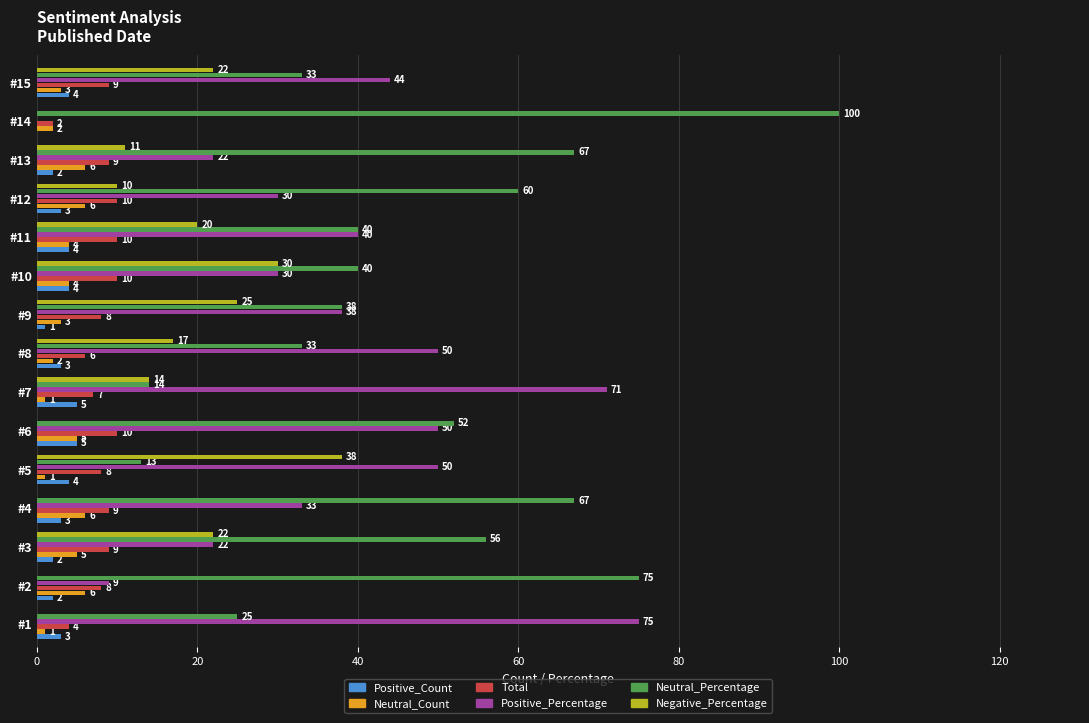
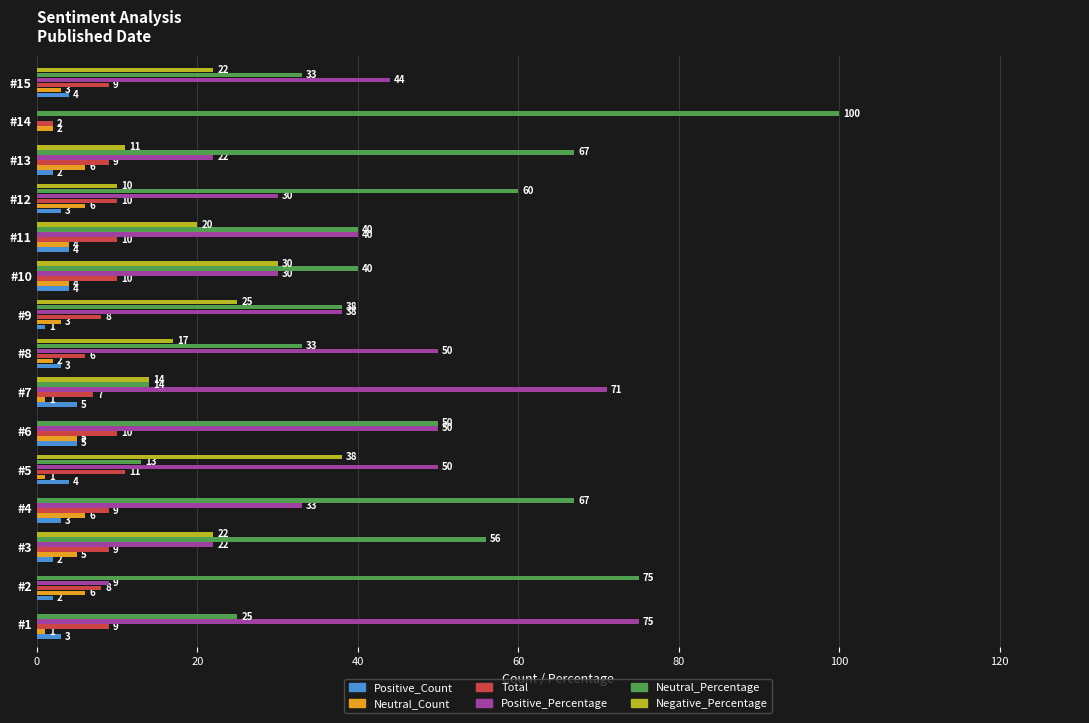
  {
    "Positive_Count": {
      "#15": 4,
      "#13": 2,
      "#12": 3,
      "#9": 1,
      "#8": 3,
      "#7": 5,
      "#5": 4,
      "#4": 3,
      "#3": 2,
      "#2": 2,
      "#1": 3
    },
    "Total": {
      "#15": 9,
      "#13": 9,
      "#12": 10,
      "#11": 10,
      "#10": 10,
      "#9": 8,
      "#8": 6,
      "#7": 7,
      "#6": 10,
-     "#5": 8,
+     "#5": 11,
      "#4": 9,
      "#3": 9,
      "#2": 8,
-     "#1": 4
+     "#1": 9
    },
    "Positive_Percentage": {
      "#15": 44,
      "#13": 22,
      "#12": 30,
      "#10": 30,
      "#8": 50,
      "#7": 71,
      "#5": 50,
      "#4": 33,
      "#3": 22,
      "#2": 9,
      "#1": 75
    },
    "Neutral_Percentage": {
      "#15": 33,
      "#14": 100,
      "#13": 67,
      "#12": 60,
      "#10": 40,
      "#8": 33,
-     "#6": 52,
+     "#6": 50,
      "#5": 13,
      "#4": 67,
      "#3": 56,
      "#2": 75,
      "#1": 25
    }
  }
